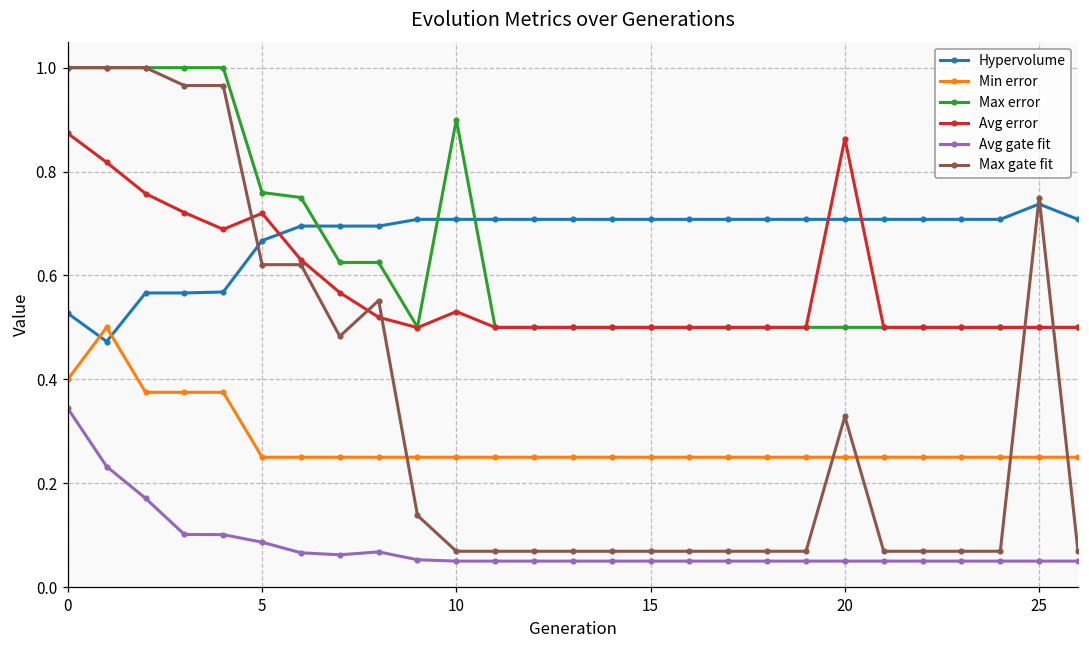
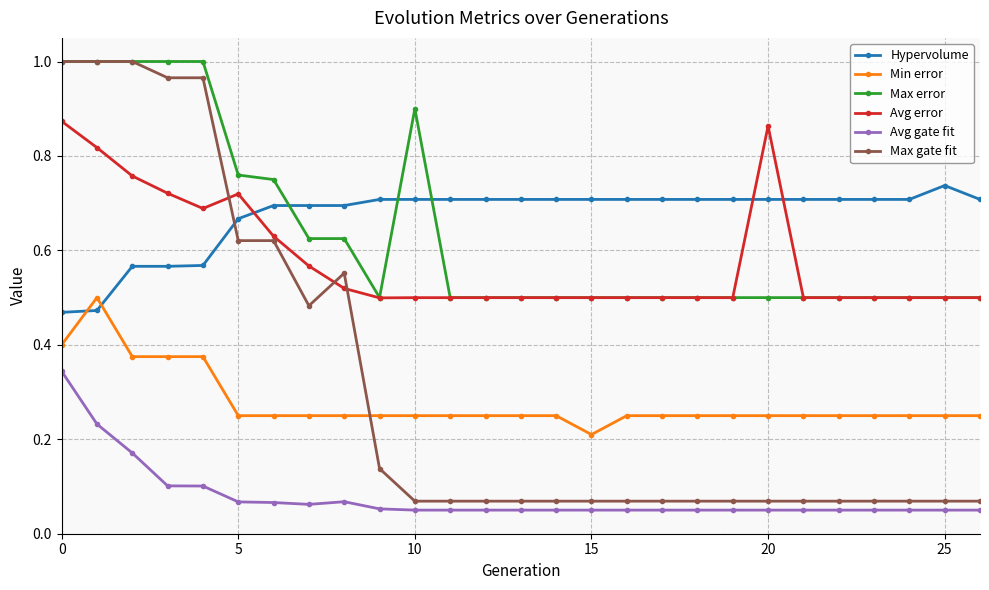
  {
    "Hypervolume": {
-     "0": 0.53,
+     "0": 0.47,
      "5": 0.67,
      "10": 0.71,
      "15": 0.71,
      "20": 0.71,
      "25": 0.74
    },
    "Min error": {
      "0": 0.40,
      "5": 0.25,
      "10": 0.25,
-     "15": 0.25,
+     "15": 0.21,
      "20": 0.25,
      "25": 0.25
    },
    "Max error": {
      "5": 0.76,
      "10": 0.90,
      "20": 0.50
    },
    "Avg error": {
      "0": 0.87,
      "5": 0.72,
-     "10": 0.53,
+     "10": 0.50,
      "20": 0.86
    },
    "Avg gate fit": {
      "0": 0.34,
-     "5": 0.09,
+     "5": 0.07,
      "10": 0.05,
      "15": 0.05,
      "20": 0.05,
      "25": 0.05
    },
    "Max gate fit": {
      "5": 0.62,
      "10": 0.07,
      "15": 0.07,
-     "20": 0.33,
-     "25": 0.75
+     "20": 0.07,
+     "25": 0.07
    }
  }
